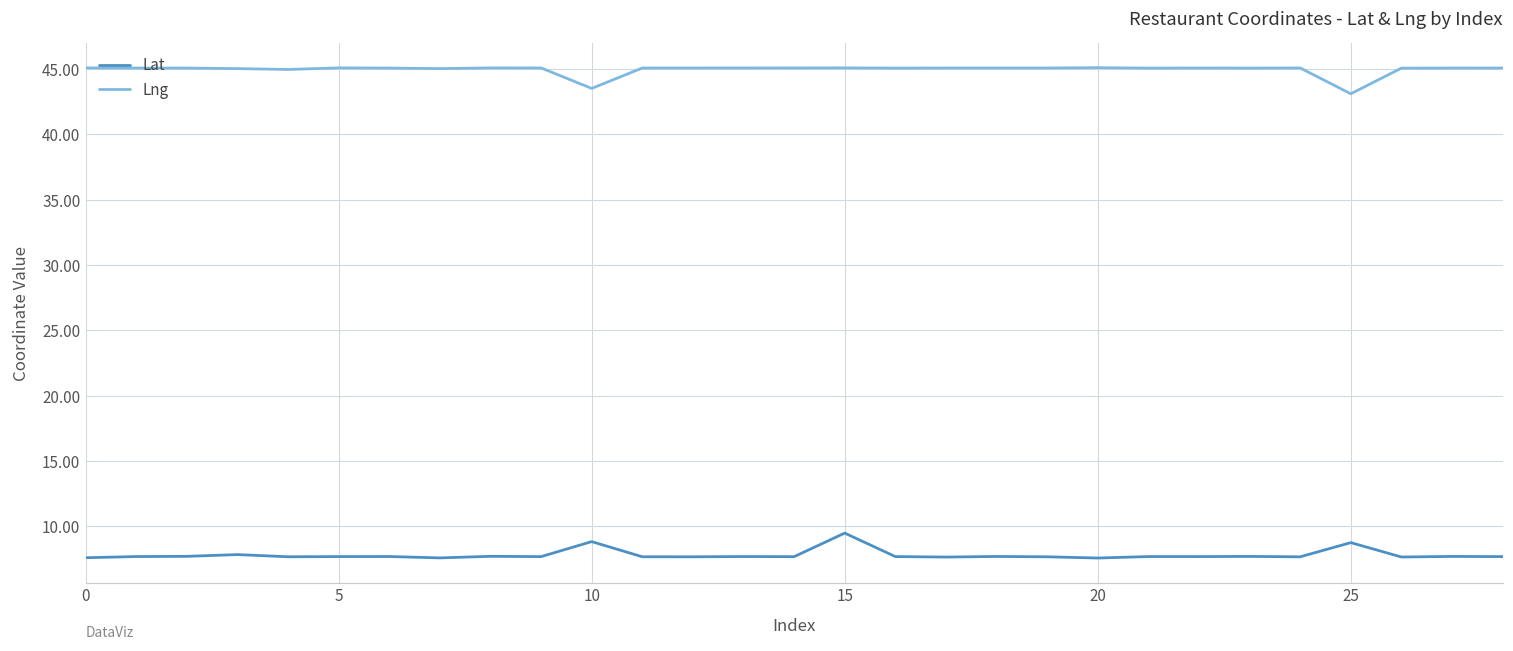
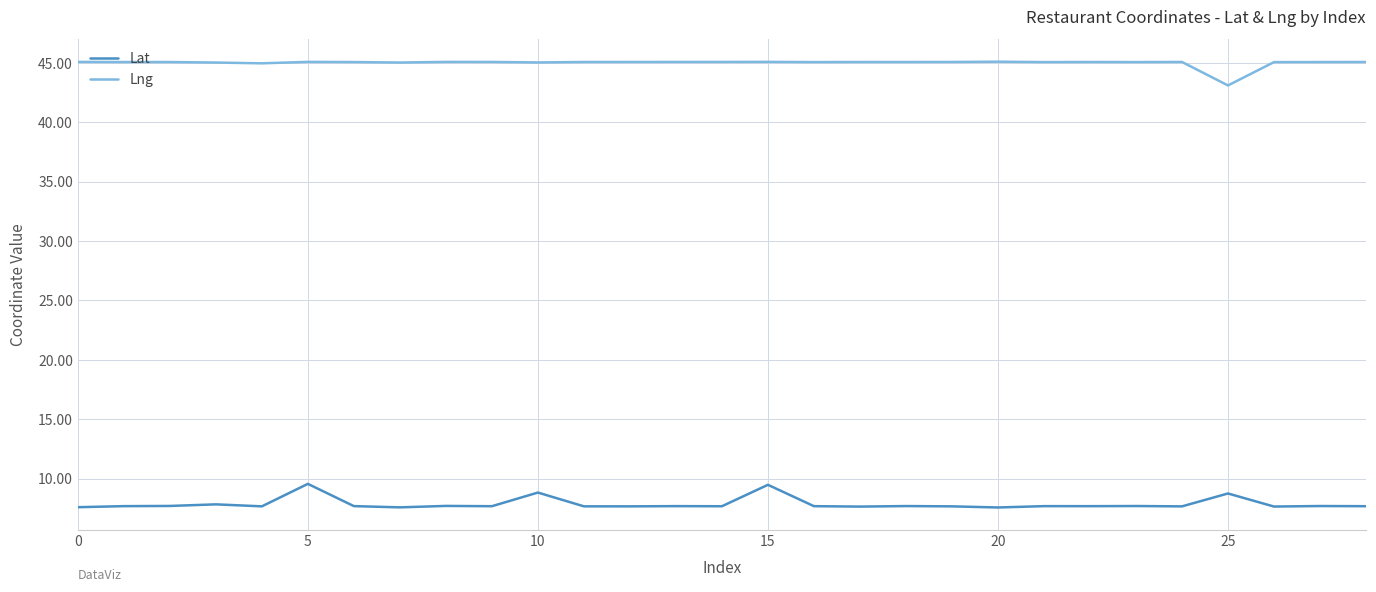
  {
    "Lat": {
      "0": 7.6,
-     "5": 7.7,
+     "5": 9.6,
      "10": 8.8,
      "15": 9.5,
      "20": 7.6,
      "25": 8.8
    },
    "Lng": {
      "0": 45.1,
      "5": 45.1,
-     "10": 43.5,
+     "10": 45.0,
      "15": 45.1,
      "20": 45.1,
      "25": 43.1
    }
  }
